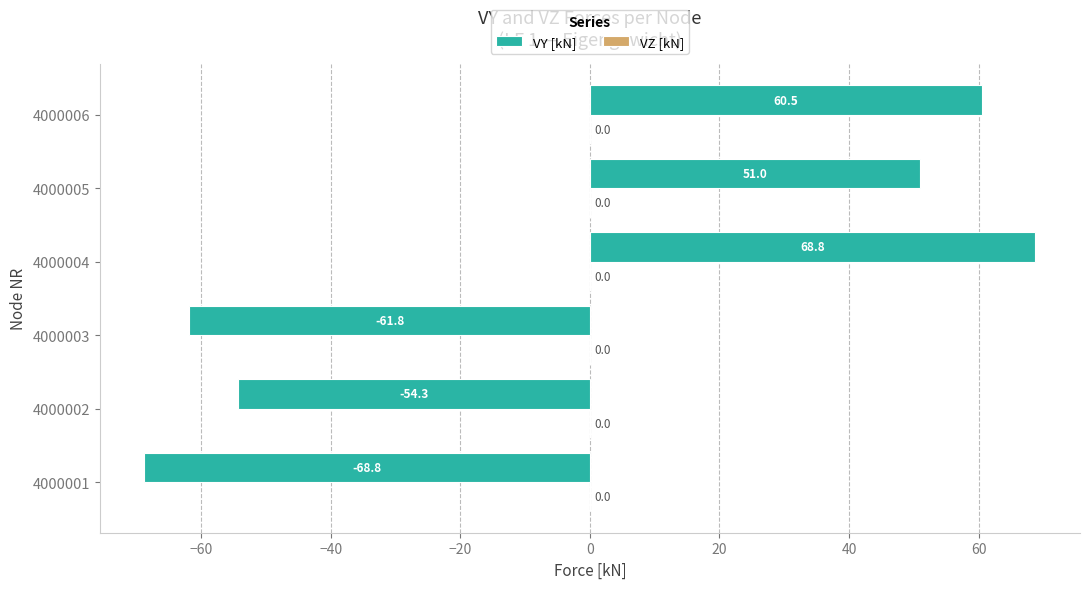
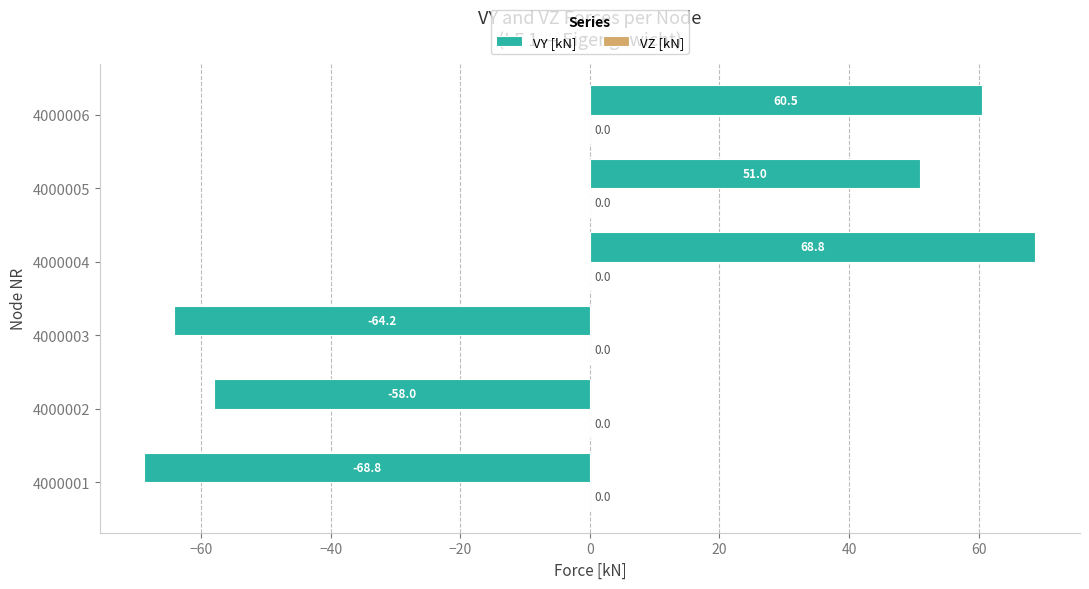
  {
    "VY [kN]": {
      "4000006": 60.5,
      "4000005": 51.0,
      "4000004": 68.8,
-     "4000003": -61.8,
-     "4000002": -54.3,
+     "4000003": -64.2,
+     "4000002": -58.0,
      "4000001": -68.8
    },
    "VZ [kN]": {
      "4000006": 0.0,
      "4000005": 0.0,
      "4000004": 0.0,
      "4000003": 0.0,
      "4000002": 0.0,
      "4000001": 0.0
    }
  }
